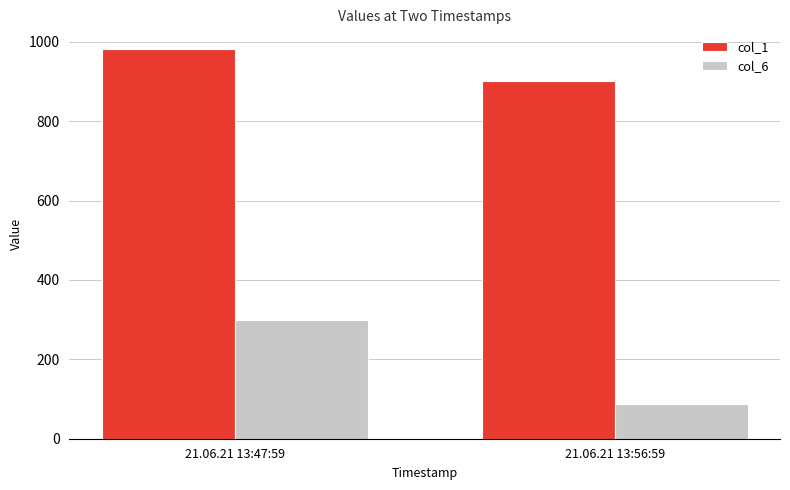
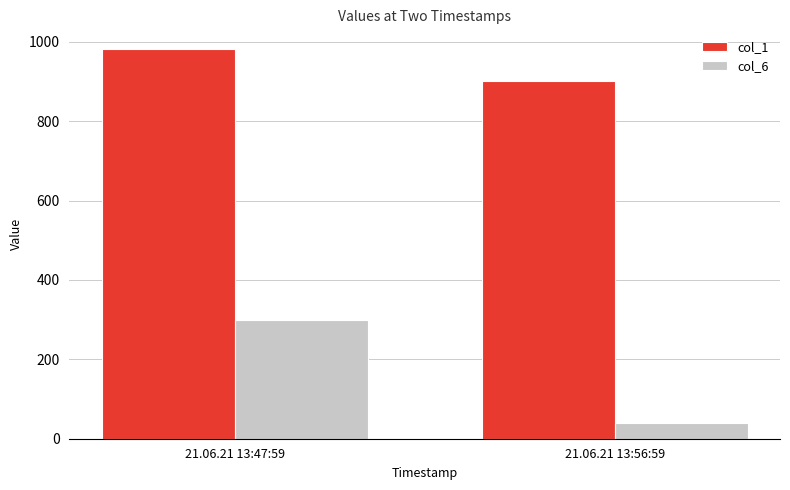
  {
    "col_1": {
      "21.06.21 13:47:59": 980,
      "21.06.21 13:56:59": 900
    },
    "col_6": {
      "21.06.21 13:47:59": 300,
-     "21.06.21 13:56:59": 90
+     "21.06.21 13:56:59": 40
    }
  }
